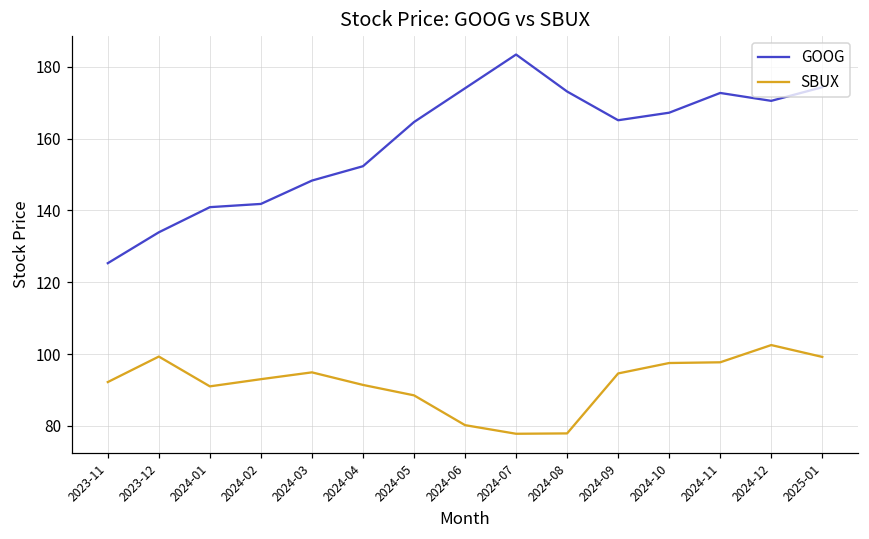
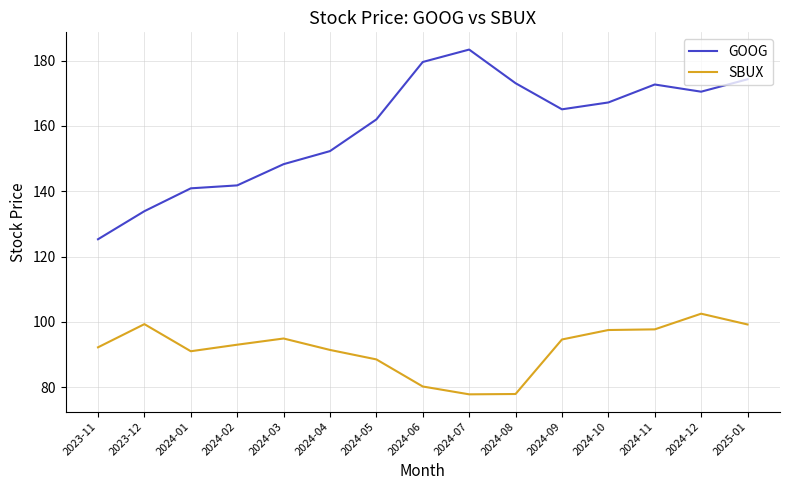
  {
    "GOOG": {
      "2023-11": 125,
      "2023-12": 134,
      "2024-01": 141,
      "2024-02": 142,
      "2024-03": 148,
      "2024-04": 152,
-     "2024-05": 165,
-     "2024-06": 174,
+     "2024-05": 162,
+     "2024-06": 180,
      "2024-07": 183,
      "2024-08": 173,
      "2024-09": 165,
      "2024-10": 167,
      "2024-11": 173,
      "2024-12": 171
    },
    "SBUX": {
      "2023-11": 92,
      "2023-12": 99,
      "2024-01": 91,
      "2024-02": 93,
      "2024-03": 95,
      "2024-04": 91,
      "2024-05": 89,
      "2024-06": 80,
      "2024-07": 78,
      "2024-08": 78,
      "2024-09": 95,
      "2024-10": 98,
      "2024-11": 98,
      "2024-12": 103,
      "2025-01": 99
    }
  }
